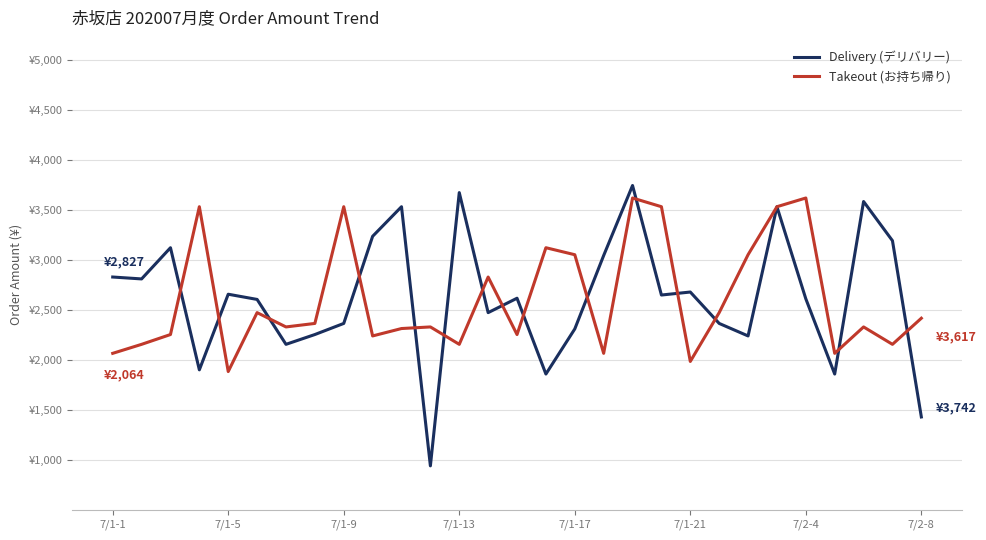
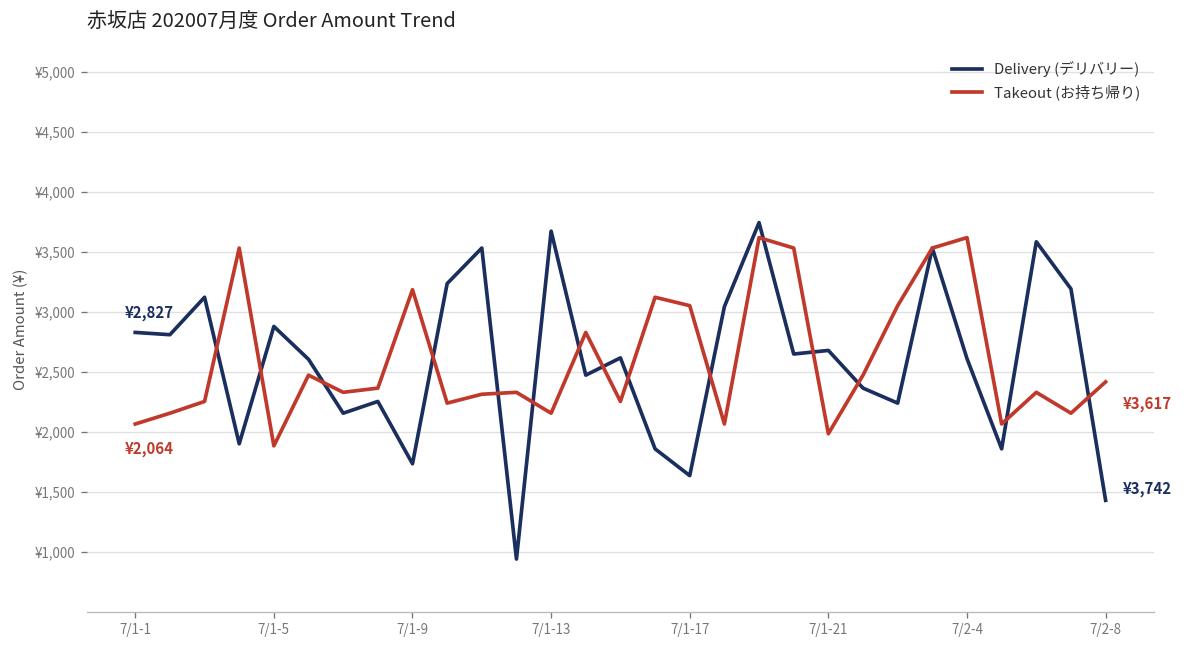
  {
    "Delivery (デリバリー)": {
-     "7/1-5": "¥2,660",
-     "7/1-9": "¥2,360",
+     "7/1-5": "¥2,880",
+     "7/1-9": "¥1,730",
      "7/1-13": "¥3,670",
-     "7/1-17": "¥2,310",
+     "7/1-17": "¥1,630",
      "7/1-21": "¥2,680",
      "7/2-4": "¥2,610"
    },
    "Takeout (お持ち帰り)": {
      "7/1-5": "¥1,880",
-     "7/1-9": "¥3,530",
+     "7/1-9": "¥3,180",
      "7/1-13": "¥2,150",
      "7/1-17": "¥3,050",
      "7/1-21": "¥1,980",
      "7/2-4": "¥3,620"
    }
  }
